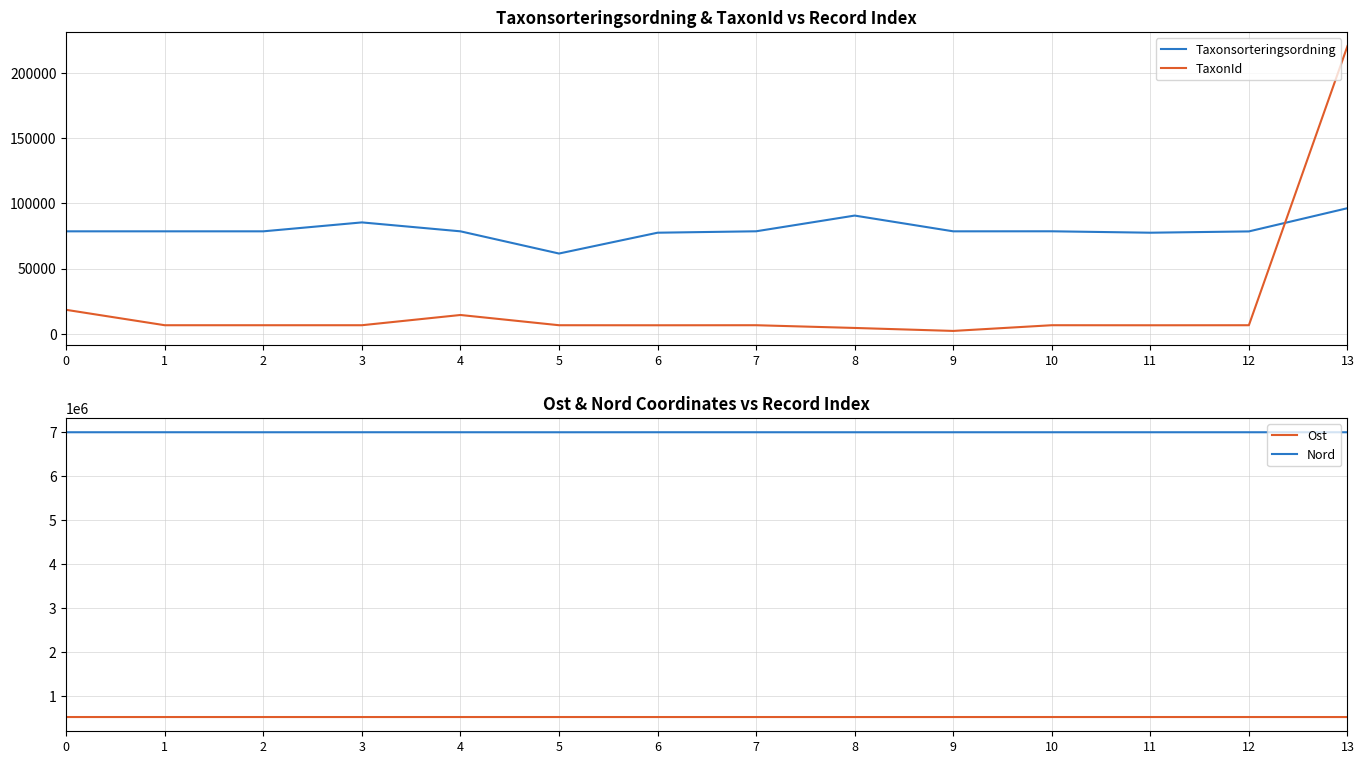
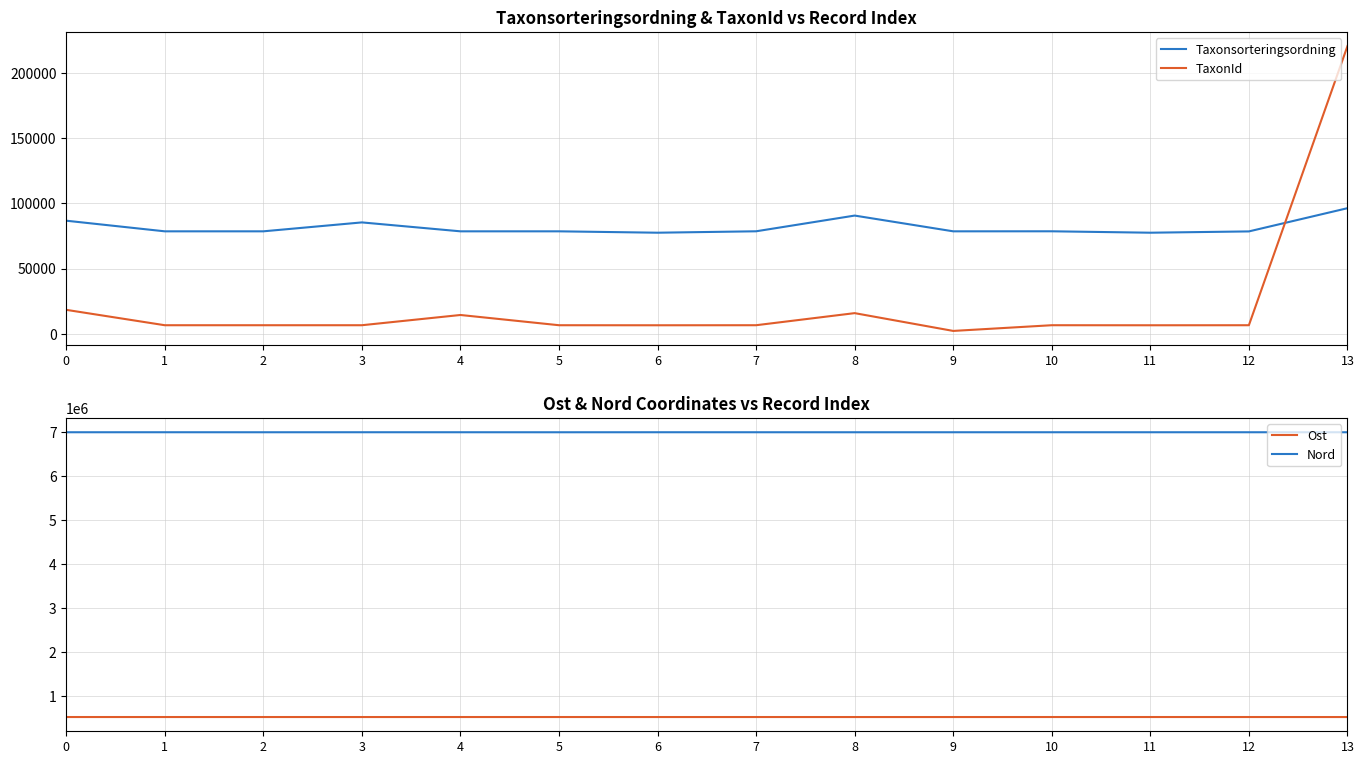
  {
    "Taxonsorteringsordning & TaxonId vs Record Index": {
      "Taxonsorteringsordning": {
-       "0": 79000,
+       "0": 87000,
        "1": 79000,
        "2": 79000,
        "3": 85000,
        "4": 79000,
-       "5": 62000,
+       "5": 79000,
        "6": 78000,
        "7": 79000,
        "8": 91000,
        "9": 79000,
        "10": 79000,
        "11": 78000,
        "12": 79000,
        "13": 96000
      },
      "TaxonId": {
        "0": 18000,
        "1": 6000,
        "2": 6000,
        "3": 6000,
        "4": 14000,
        "5": 6000,
        "6": 6000,
        "7": 6000,
-       "8": 4000,
+       "8": 16000,
        "9": 2000,
        "10": 6000,
        "11": 6000,
        "12": 6000,
        "13": 221000
      }
    },
    "Ost & Nord Coordinates vs Record Index": {
      "Ost": {
        "0": 500000,
        "1": 500000,
        "2": 500000,
        "3": 500000,
        "4": 500000,
        "5": 500000,
        "6": 500000,
        "7": 500000,
        "8": 500000,
        "9": 500000,
        "10": 500000,
        "11": 500000,
        "12": 500000,
        "13": 500000
      },
      "Nord": {
        "0": 7000000,
        "1": 7000000,
        "2": 7000000,
        "3": 7000000,
        "4": 7000000,
        "5": 7000000,
        "6": 7000000,
        "7": 7000000,
        "8": 7000000,
        "9": 7000000,
        "10": 7000000,
        "11": 7000000,
        "12": 7000000,
        "13": 7000000
      }
    }
  }
